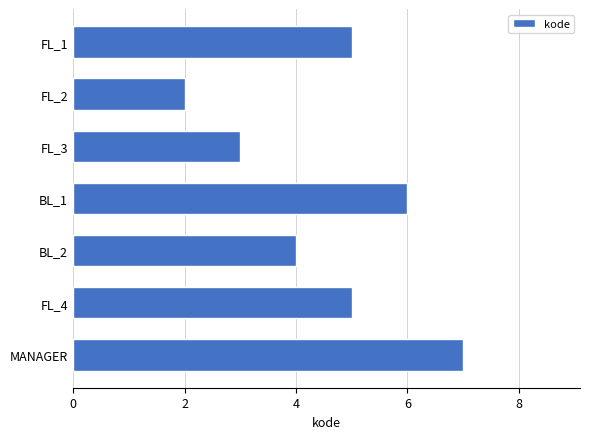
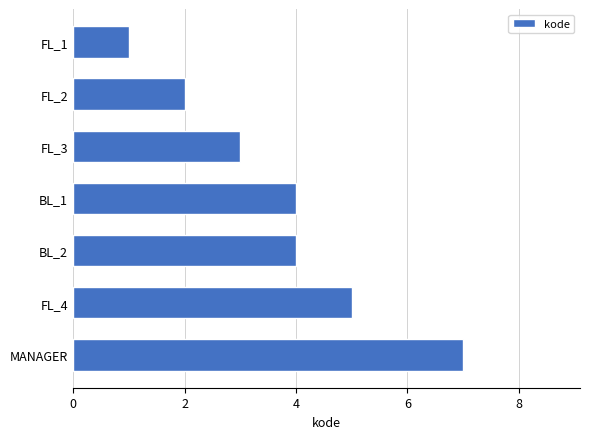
  {
-   "FL_1": 5,
+   "FL_1": 1,
    "FL_2": 2,
    "FL_3": 3,
-   "BL_1": 6,
+   "BL_1": 4,
    "BL_2": 4,
    "FL_4": 5,
    "MANAGER": 7
  }
